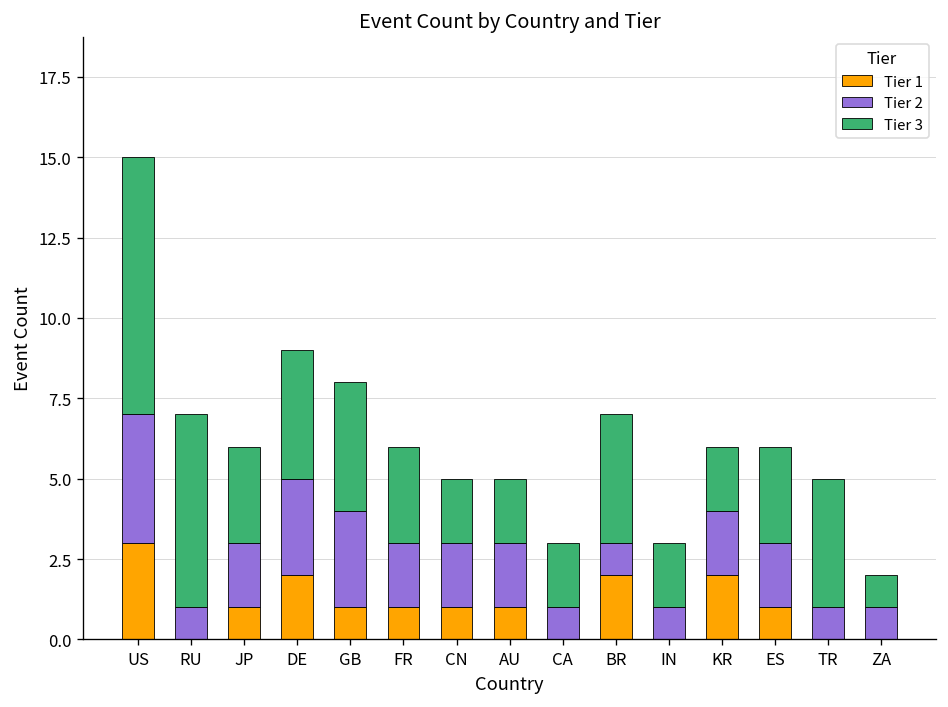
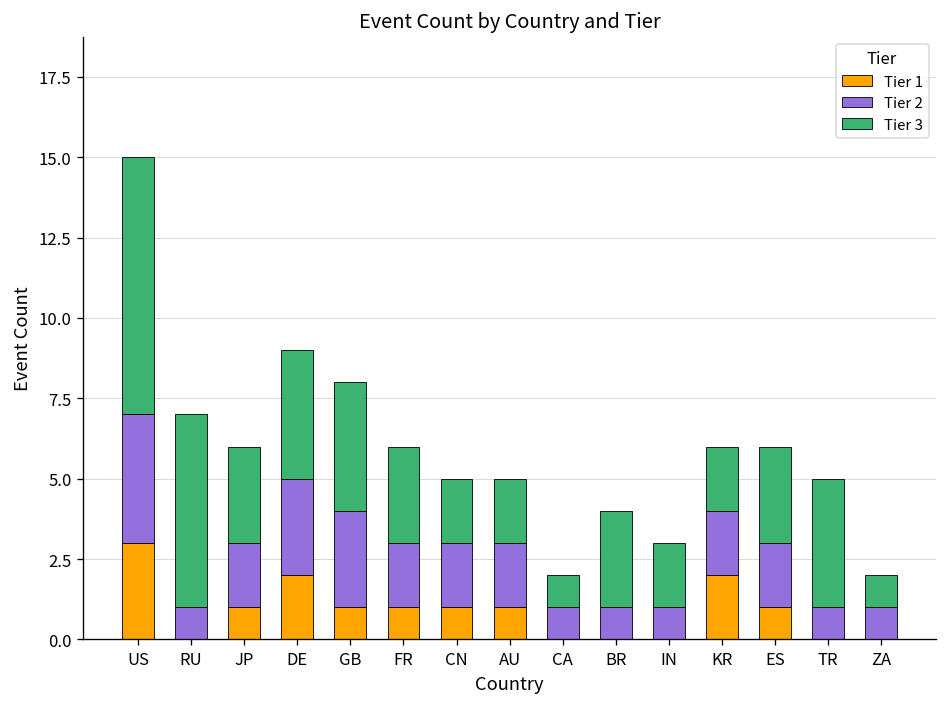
  {
    "Tier 1": {
      "US": 3,
      "RU": 0,
      "JP": 1,
      "DE": 2,
      "GB": 1,
      "FR": 1,
      "CN": 1,
      "AU": 1,
      "CA": 0,
-     "BR": 2,
+     "BR": 0,
      "IN": 0,
      "KR": 2,
      "ES": 1,
      "TR": 0,
      "ZA": 0
    },
    "Tier 2": {
      "US": 4,
      "RU": 1,
      "JP": 2,
      "DE": 3,
      "GB": 3,
      "FR": 2,
      "CN": 2,
      "AU": 2,
      "CA": 1,
      "BR": 1,
      "IN": 1,
      "KR": 2,
      "ES": 2,
      "TR": 1,
      "ZA": 1
    },
    "Tier 3": {
      "US": 8,
      "RU": 6,
      "JP": 3,
      "DE": 4,
      "GB": 4,
      "FR": 3,
      "CN": 2,
      "AU": 2,
-     "CA": 2,
-     "BR": 4,
+     "CA": 1,
+     "BR": 3,
      "IN": 2,
      "KR": 2,
      "ES": 3,
      "TR": 4,
      "ZA": 1
    }
  }
